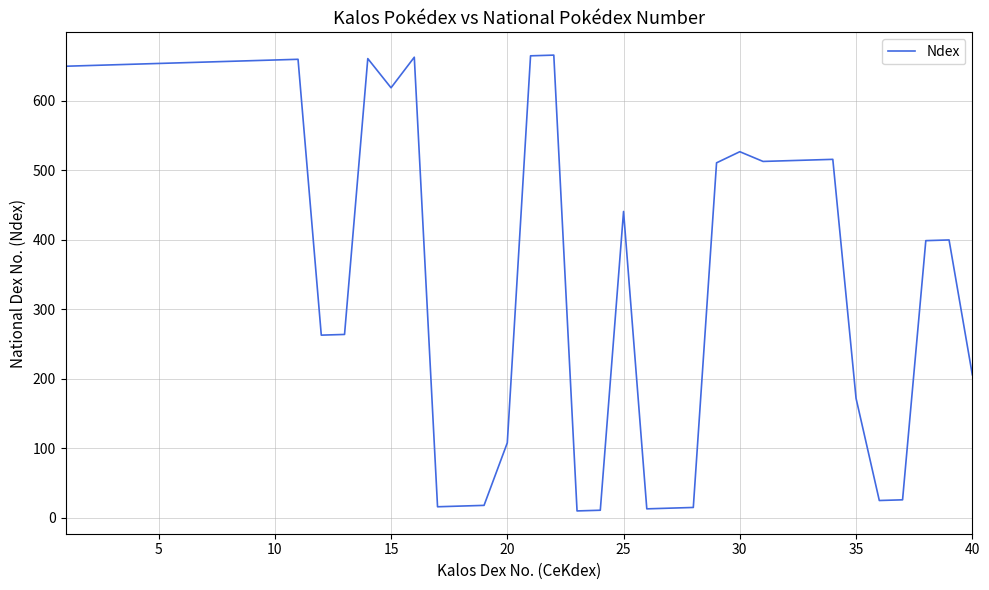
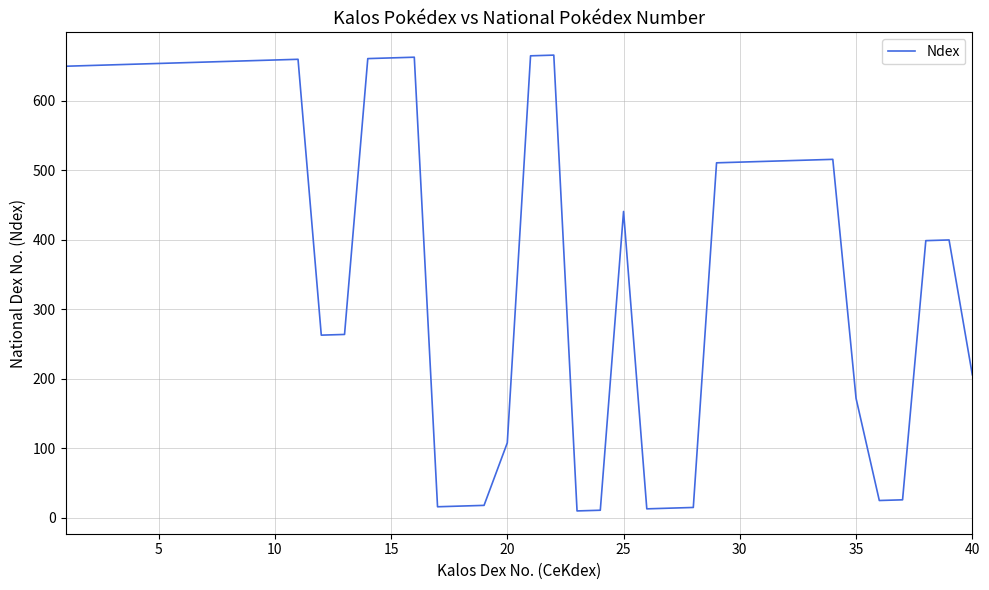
  {
    "5": 650,
    "10": 660,
-   "15": 620,
+   "15": 660,
    "20": 110,
    "25": 440,
-   "30": 530,
+   "30": 510,
    "35": 170,
    "40": 210
  }
